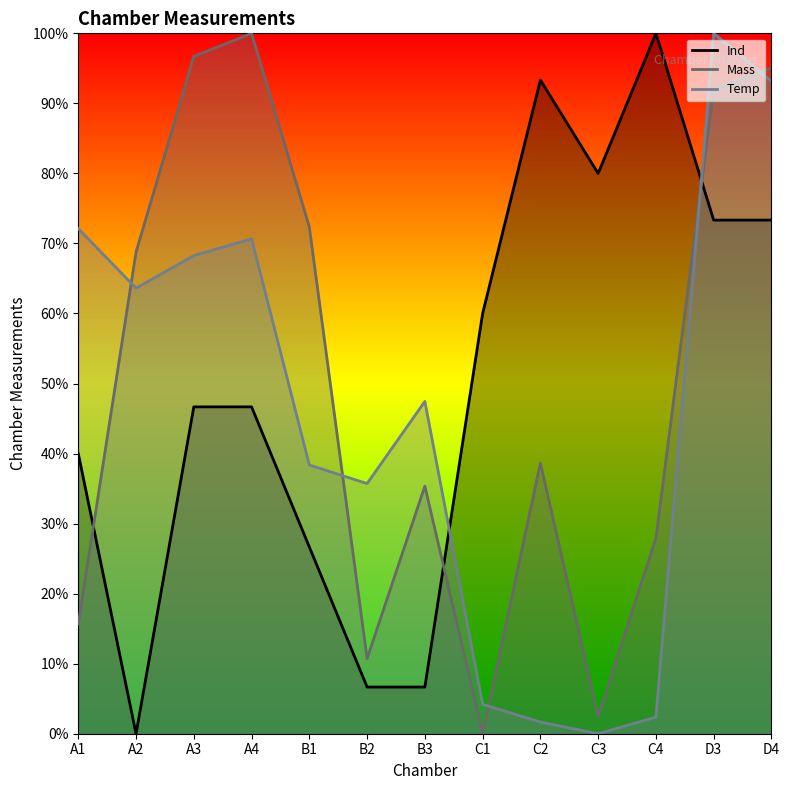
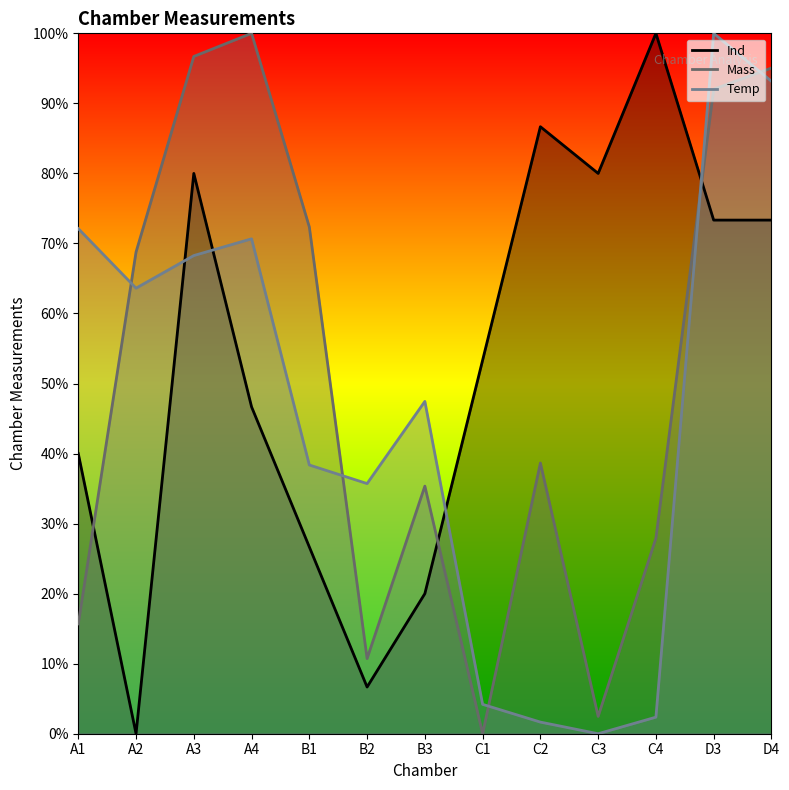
  {
    "Ind": {
      "A1": "40%",
      "A2": "0%",
-     "A3": "47%",
+     "A3": "80%",
      "A4": "47%",
      "B1": "27%",
      "B2": "7%",
-     "B3": "7%",
-     "C1": "60%",
-     "C2": "93%",
+     "B3": "20%",
+     "C1": "53%",
+     "C2": "87%",
      "C3": "80%",
      "C4": "100%",
      "D3": "73%",
      "D4": "73%"
    }
  }
